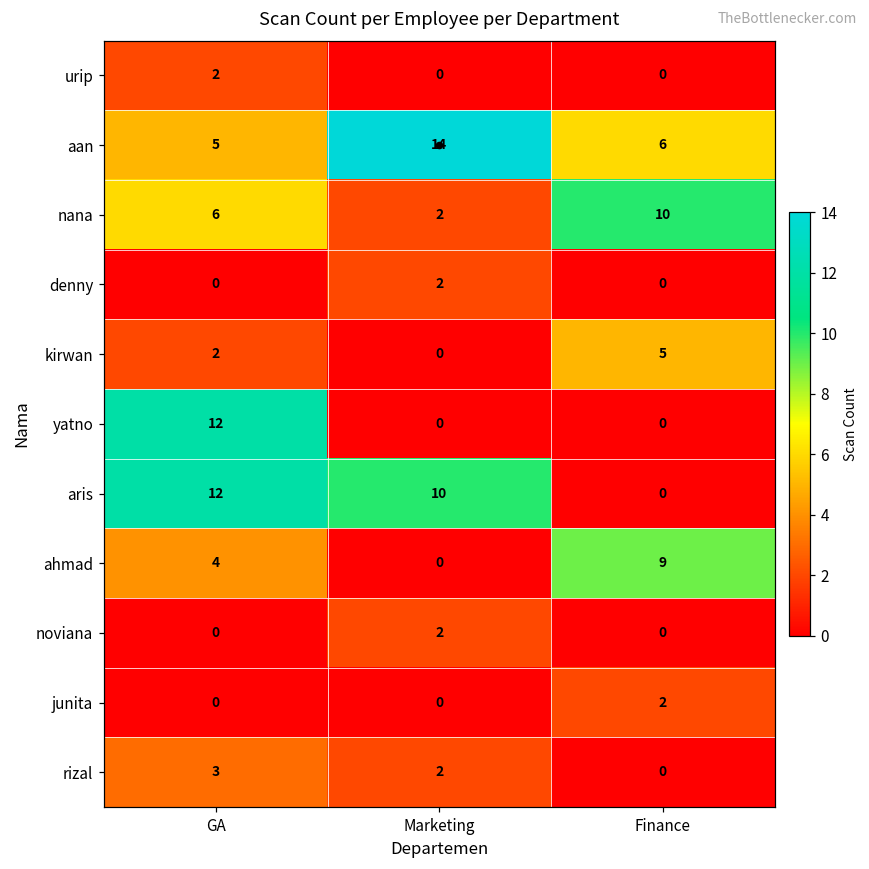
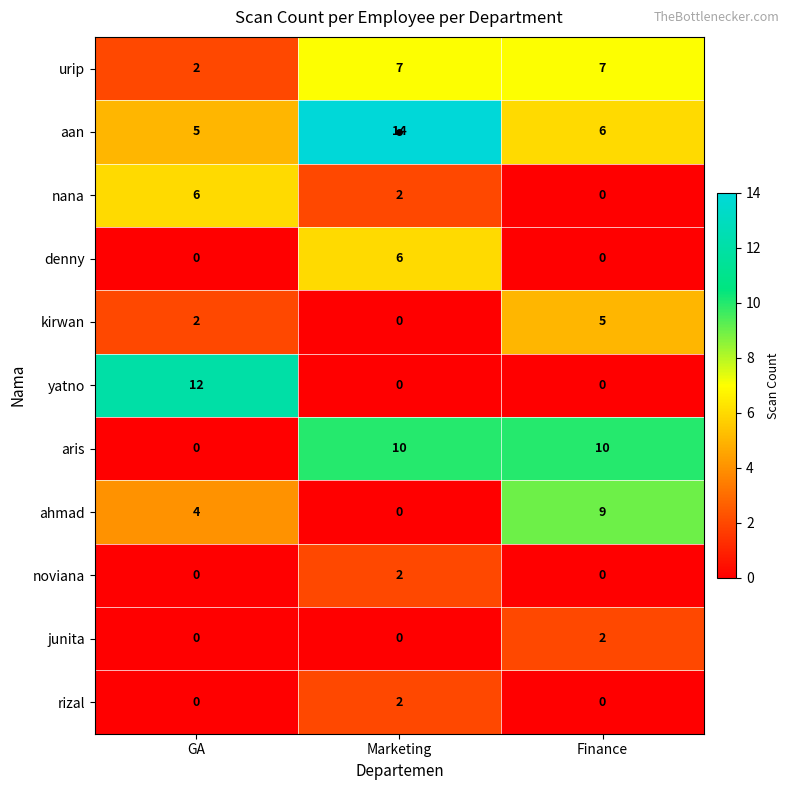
  {
    "urip": {
      "GA": 2,
-     "Marketing": 0,
-     "Finance": 0
+     "Marketing": 7,
+     "Finance": 7
    },
    "aan": {
      "GA": 5,
      "Finance": 6
    },
    "nana": {
      "GA": 6,
      "Marketing": 2,
-     "Finance": 10
+     "Finance": 0
    },
    "denny": {
      "GA": 0,
-     "Marketing": 2,
+     "Marketing": 6,
      "Finance": 0
    },
    "kirwan": {
      "GA": 2,
      "Marketing": 0,
      "Finance": 5
    },
    "yatno": {
      "GA": 12,
      "Marketing": 0,
      "Finance": 0
    },
    "aris": {
-     "GA": 12,
+     "GA": 0,
      "Marketing": 10,
-     "Finance": 0
+     "Finance": 10
    },
    "ahmad": {
      "GA": 4,
      "Marketing": 0,
      "Finance": 9
    },
    "noviana": {
      "GA": 0,
      "Marketing": 2,
      "Finance": 0
    },
    "junita": {
      "GA": 0,
      "Marketing": 0,
      "Finance": 2
    },
    "rizal": {
-     "GA": 3,
+     "GA": 0,
      "Marketing": 2,
      "Finance": 0
    }
  }
